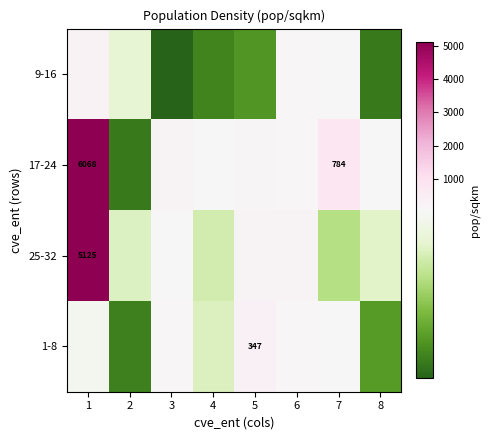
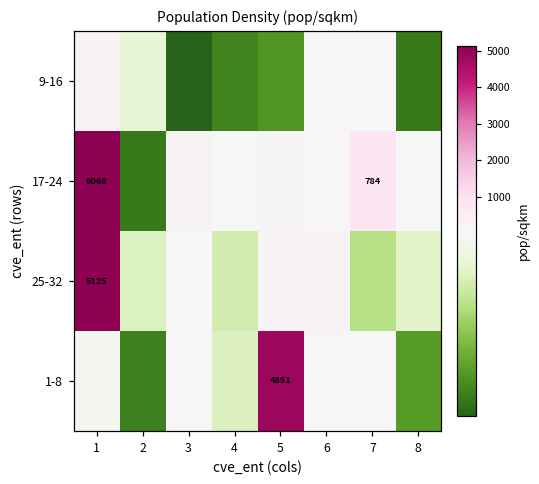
  {
    "17-24": {
      "1": 6068,
      "7": 784
    },
    "25-32": {
      "1": 5125
    },
    "1-8": {
-     "5": 347
+     "5": 4851
    }
  }
